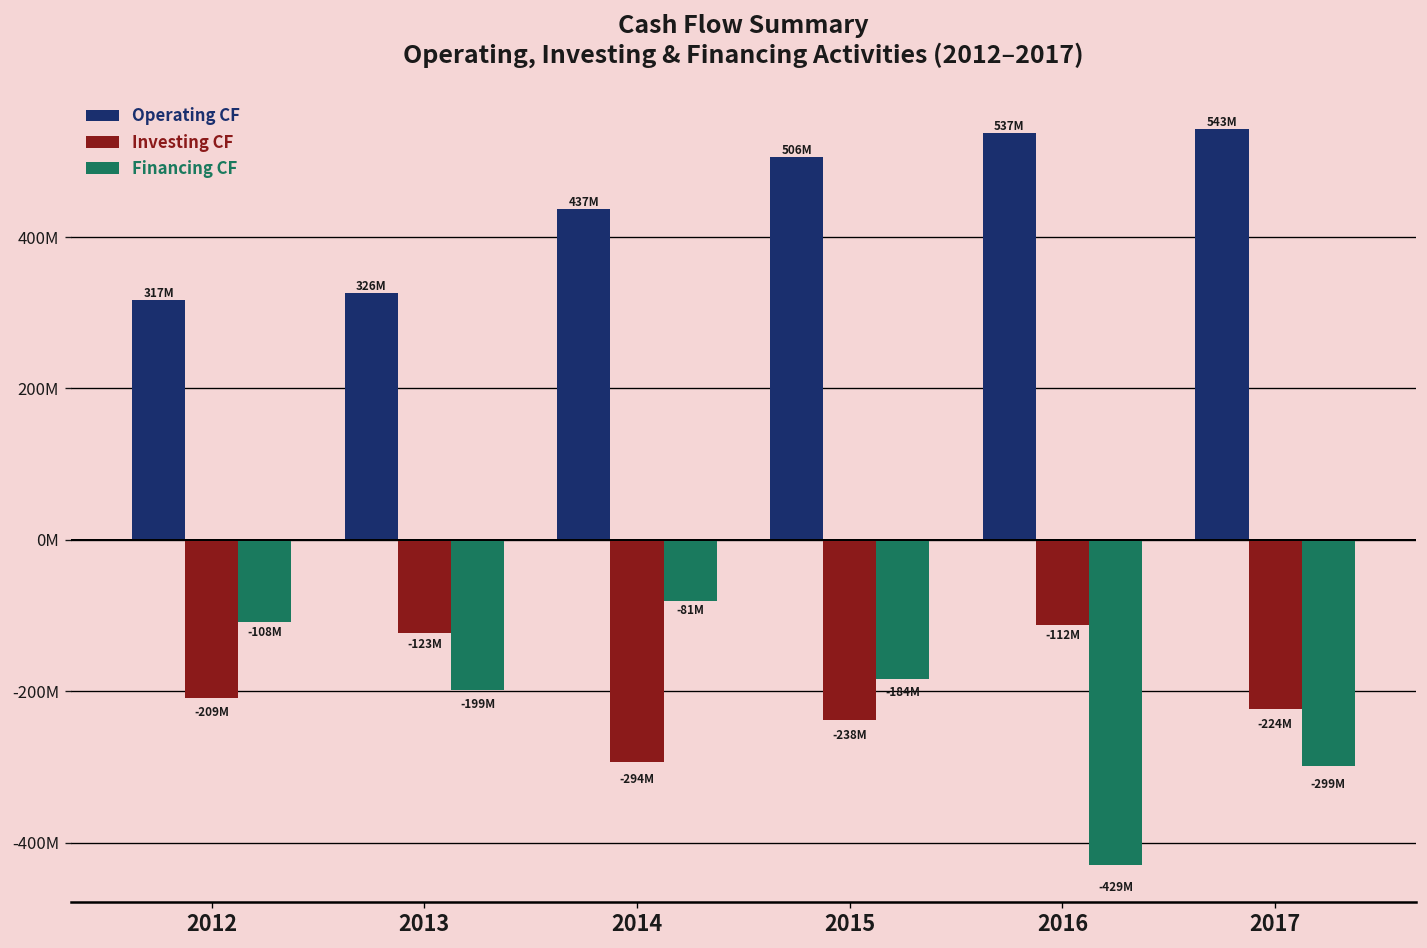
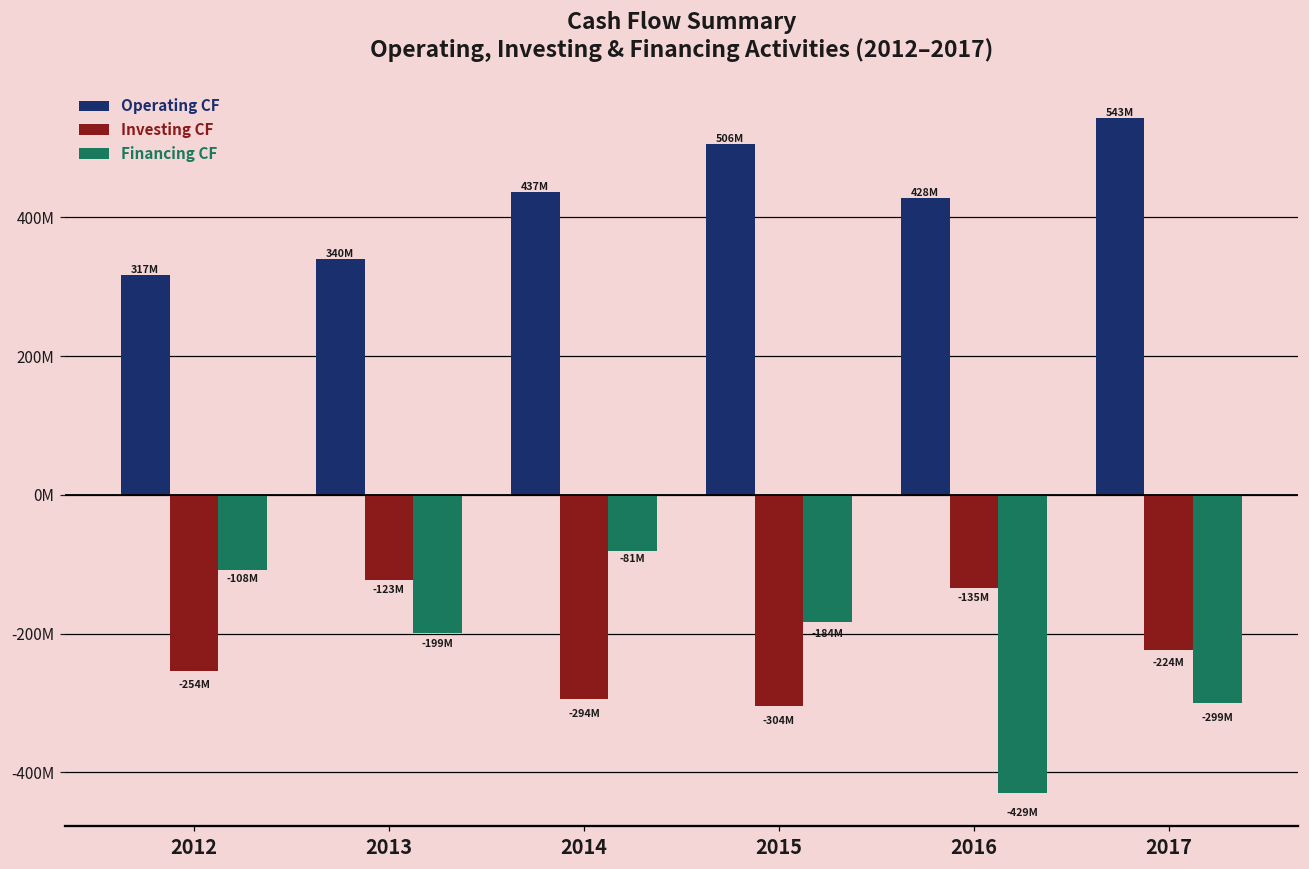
  {
    "Operating CF": {
      "2012": "317M",
-     "2013": "326M",
+     "2013": "340M",
      "2014": "437M",
      "2015": "506M",
-     "2016": "537M",
+     "2016": "428M",
      "2017": "543M"
    },
    "Investing CF": {
-     "2012": "-209M",
+     "2012": "-254M",
      "2013": "-123M",
      "2014": "-294M",
-     "2015": "-238M",
-     "2016": "-112M",
+     "2015": "-304M",
+     "2016": "-135M",
      "2017": "-224M"
    },
    "Financing CF": {
      "2012": "-108M",
      "2013": "-199M",
      "2014": "-81M",
      "2015": "-184M",
      "2016": "-429M",
      "2017": "-299M"
    }
  }
